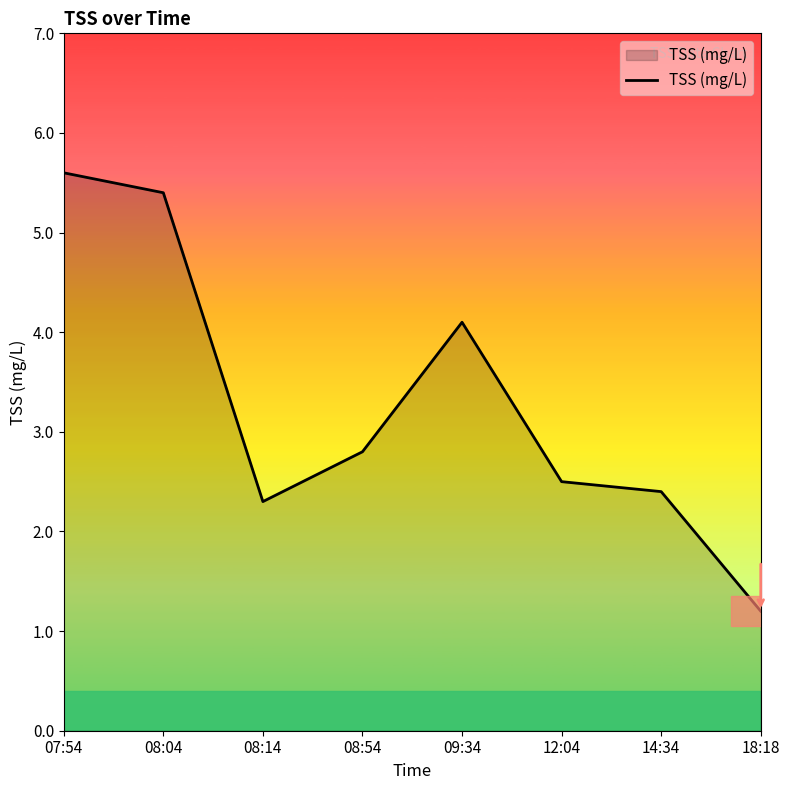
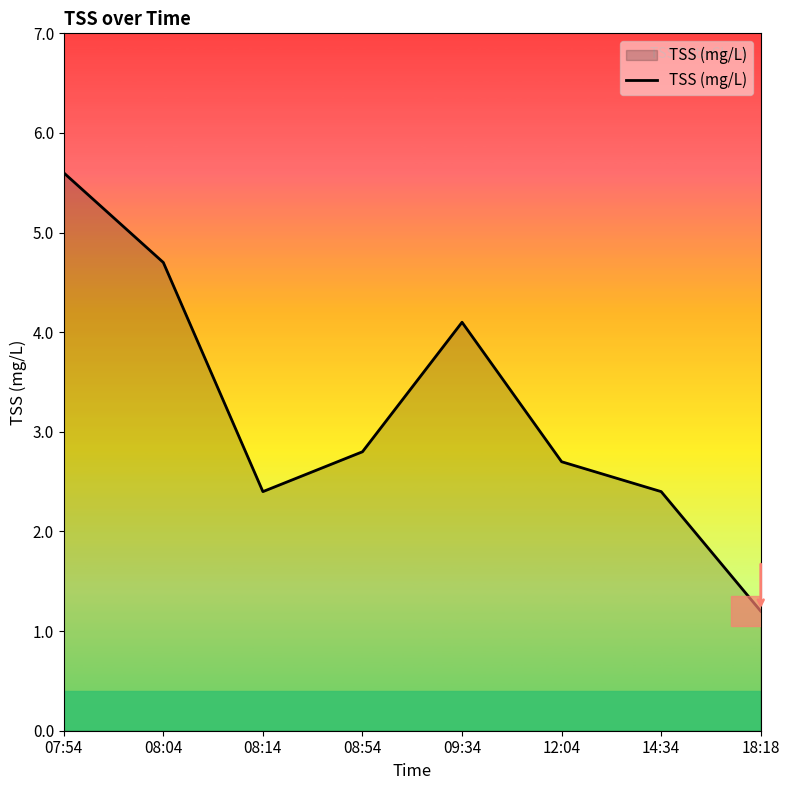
  {
    "07:54": 5.6,
-   "08:04": 5.4,
-   "08:14": 2.3,
+   "08:04": 4.7,
+   "08:14": 2.4,
    "08:54": 2.8,
    "09:34": 4.1,
-   "12:04": 2.5,
+   "12:04": 2.7,
    "14:34": 2.4
  }
